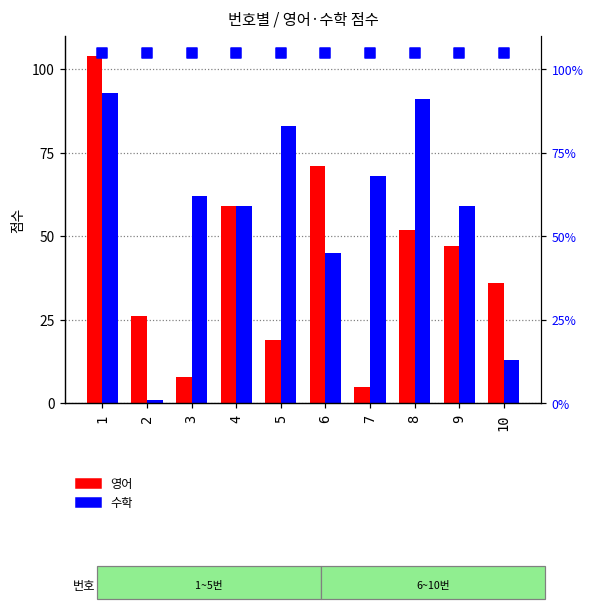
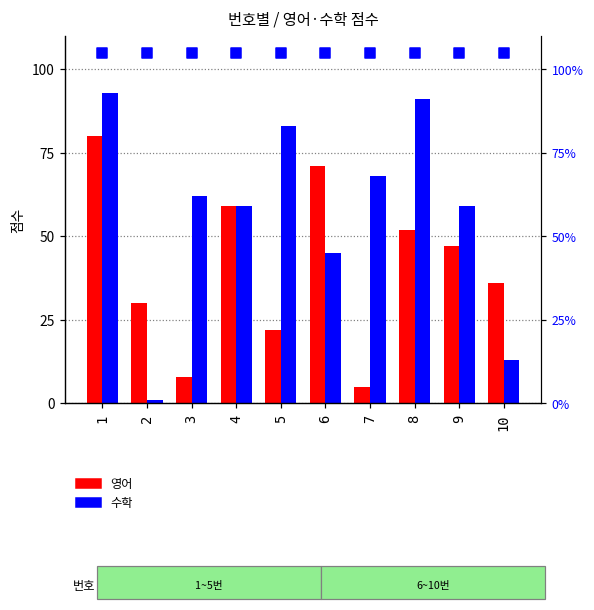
  {
    "영어": {
-     "1": 104,
-     "2": 26,
+     "1": 80,
+     "2": 30,
      "3": 8,
      "4": 59,
-     "5": 19,
+     "5": 22,
      "6": 71,
      "7": 5,
      "8": 52,
      "9": 47,
      "10": 36
    }
  }
